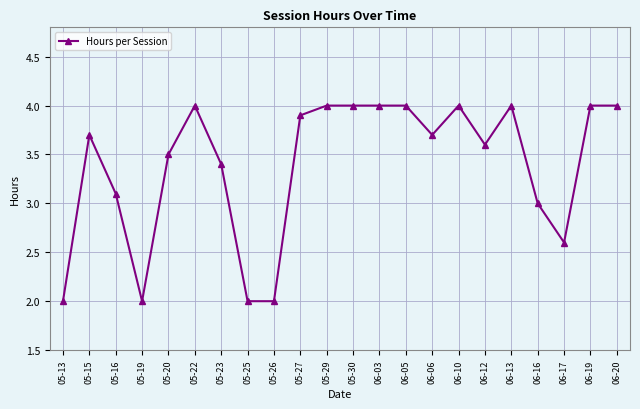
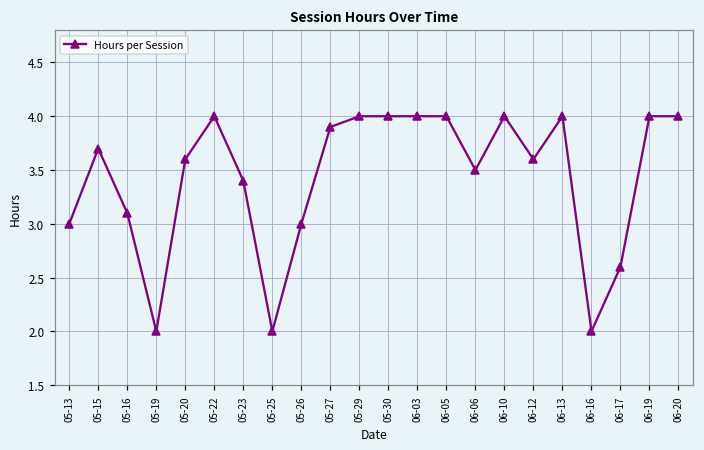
  {
-   "05-13": 2,
+   "05-13": 3,
    "05-15": 3.7,
    "05-16": 3.1,
    "05-19": 2.0,
-   "05-20": 3.5,
+   "05-20": 3.6,
    "05-22": 4.0,
    "05-23": 3.4,
    "05-25": 2.0,
-   "05-26": 2,
+   "05-26": 3,
    "05-27": 3.9,
    "05-29": 4.0,
    "05-30": 4.0,
    "06-03": 4.0,
    "06-05": 4.0,
-   "06-06": 3.7,
+   "06-06": 3.5,
    "06-10": 4.0,
    "06-12": 3.6,
    "06-13": 4.0,
-   "06-16": 3,
+   "06-16": 2,
    "06-17": 2.6,
    "06-19": 4.0,
    "06-20": 4.0
  }
